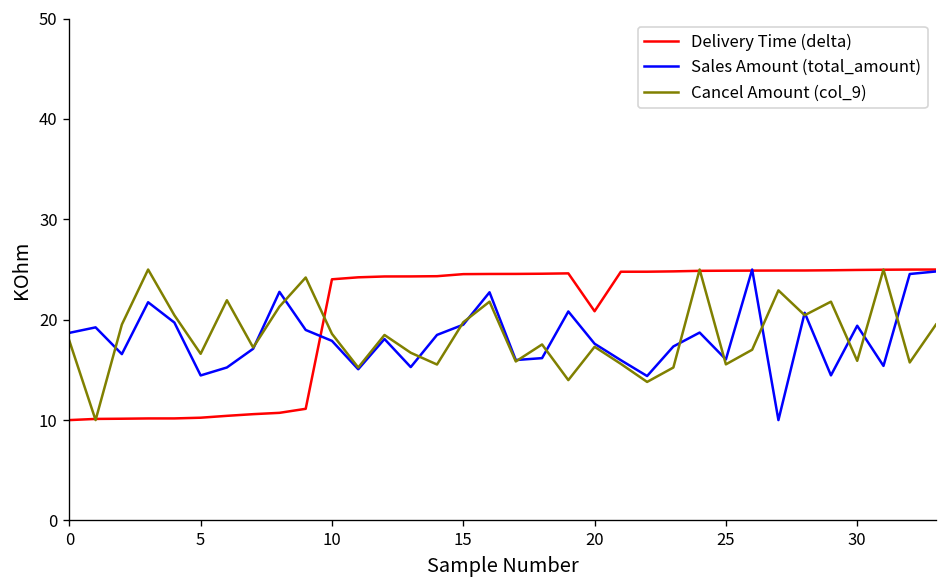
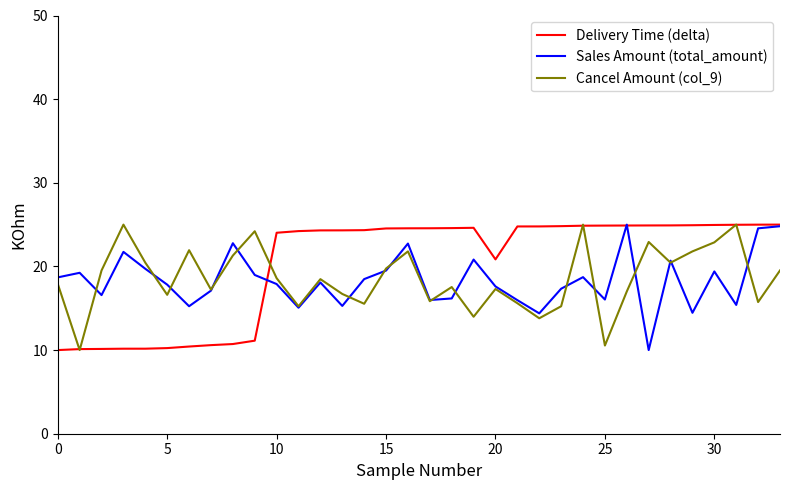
  {
    "Delivery Time (delta)": {
      "0": 10,
      "5": 10,
      "10": 24,
      "15": 25,
      "20": 21,
      "25": 25,
      "30": 25
    },
    "Sales Amount (total_amount)": {
      "0": 19,
-     "5": 14,
+     "5": 18,
      "10": 18,
      "20": 18,
      "25": 16,
      "30": 19
    },
    "Cancel Amount (col_9)": {
      "0": 18,
      "5": 17,
      "10": 19,
      "20": 17,
-     "25": 16,
-     "30": 16
+     "25": 11,
+     "30": 23
    }
  }
